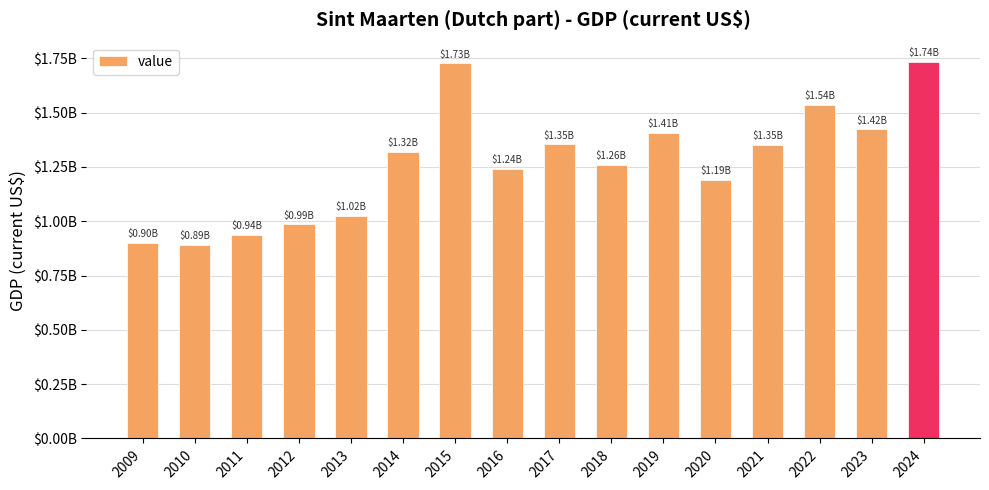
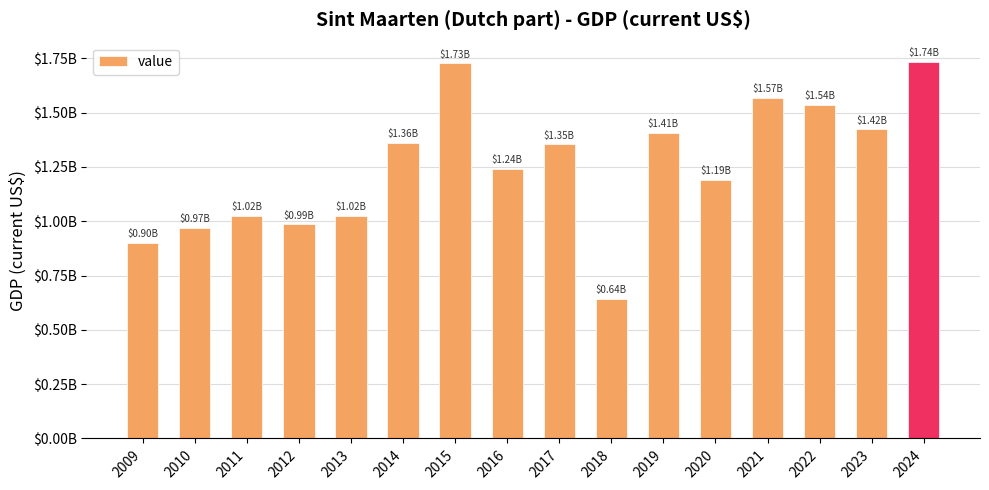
  {
    "2009": "$0.90B",
-   "2010": "$0.89B",
-   "2011": "$0.94B",
+   "2010": "$0.97B",
+   "2011": "$1.02B",
    "2012": "$0.99B",
    "2013": "$1.02B",
-   "2014": "$1.32B",
+   "2014": "$1.36B",
    "2015": "$1.73B",
    "2016": "$1.24B",
    "2017": "$1.35B",
-   "2018": "$1.26B",
+   "2018": "$0.64B",
    "2019": "$1.41B",
    "2020": "$1.19B",
-   "2021": "$1.35B",
+   "2021": "$1.57B",
    "2022": "$1.54B",
    "2023": "$1.42B",
    "2024": "$1.74B"
  }
